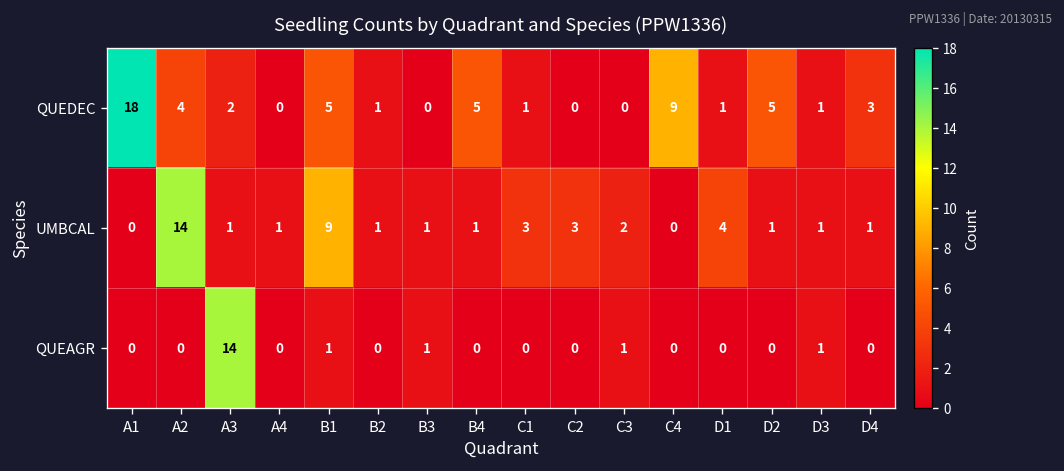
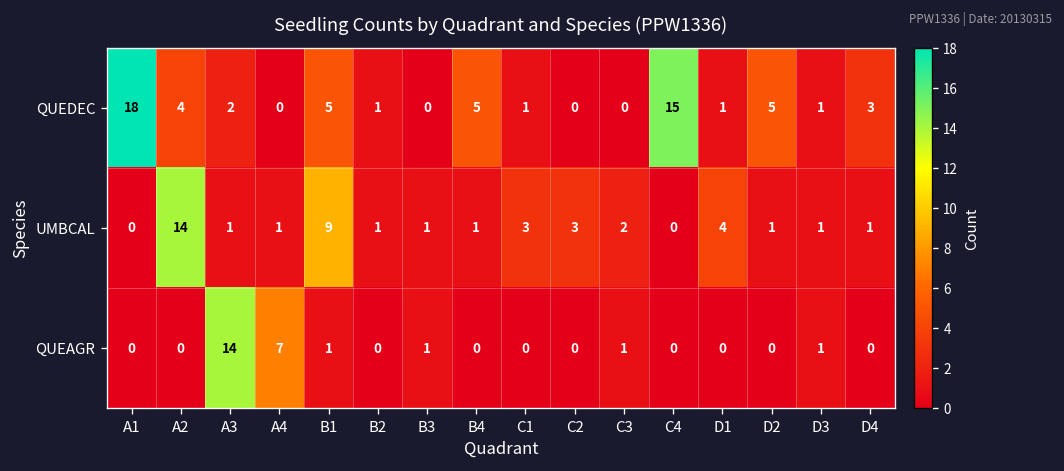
  {
    "QUEDEC": {
      "A1": 18,
      "A2": 4,
      "A3": 2,
      "A4": 0,
      "B1": 5,
      "B2": 1,
      "B3": 0,
      "B4": 5,
      "C1": 1,
      "C2": 0,
      "C3": 0,
-     "C4": 9,
+     "C4": 15,
      "D1": 1,
      "D2": 5,
      "D3": 1,
      "D4": 3
    },
    "UMBCAL": {
      "A1": 0,
      "A2": 14,
      "A3": 1,
      "A4": 1,
      "B1": 9,
      "B2": 1,
      "B3": 1,
      "B4": 1,
      "C1": 3,
      "C2": 3,
      "C3": 2,
      "C4": 0,
      "D1": 4,
      "D2": 1,
      "D3": 1,
      "D4": 1
    },
    "QUEAGR": {
      "A1": 0,
      "A2": 0,
      "A3": 14,
-     "A4": 0,
+     "A4": 7,
      "B1": 1,
      "B2": 0,
      "B3": 1,
      "B4": 0,
      "C1": 0,
      "C2": 0,
      "C3": 1,
      "C4": 0,
      "D1": 0,
      "D2": 0,
      "D3": 1,
      "D4": 0
    }
  }
